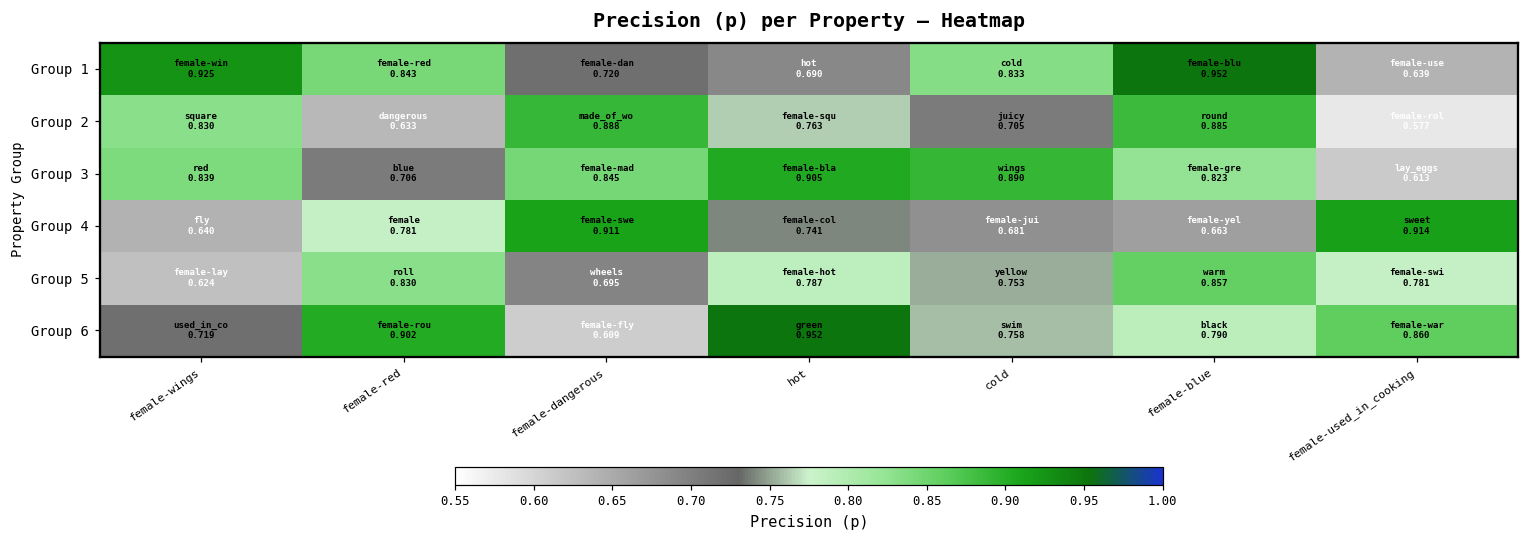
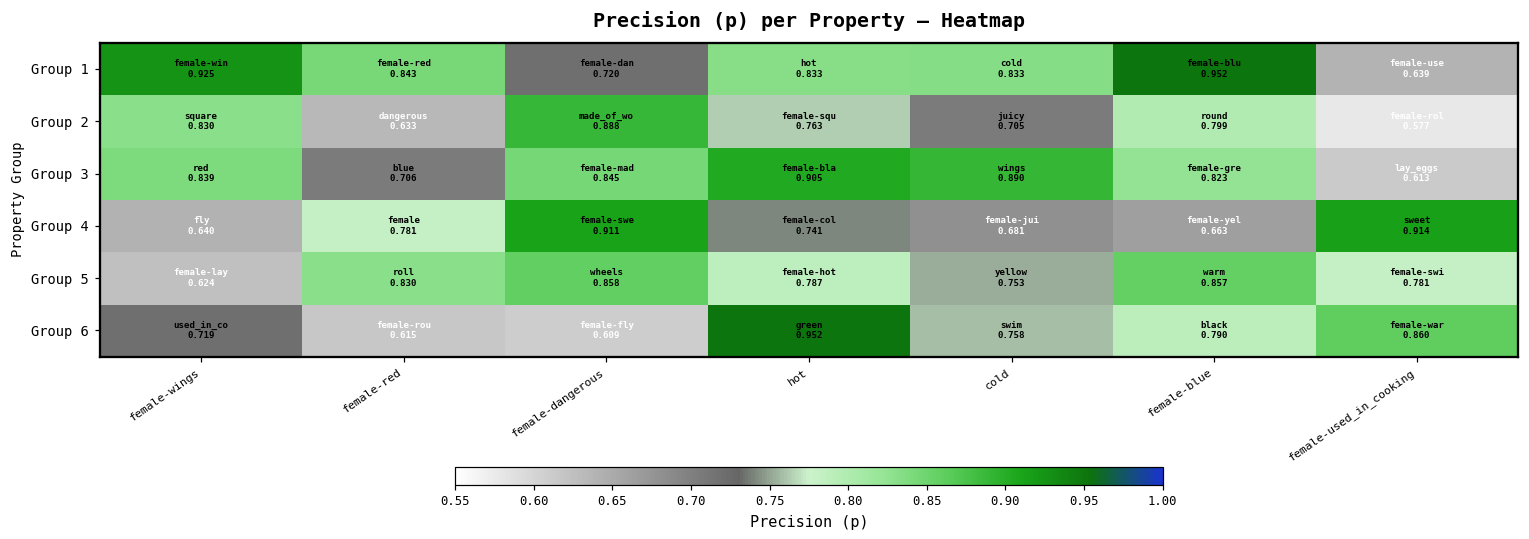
  {
    "Group 1": {
      "female-wings": 0.925,
      "female-red": 0.843,
      "female-dangerous": 0.720,
-     "hot": 0.690,
+     "hot": 0.833,
      "cold": 0.833,
      "female-blue": 0.952,
      "female-used_in_cooking": 0.639
    },
    "Group 2": {
      "female-wings": 0.830,
      "female-red": 0.633,
      "female-dangerous": 0.888,
      "hot": 0.763,
      "cold": 0.705,
-     "female-blue": 0.885
+     "female-blue": 0.799
    },
    "Group 3": {
      "female-wings": 0.839,
      "female-red": 0.706,
      "female-dangerous": 0.845,
      "hot": 0.905,
      "cold": 0.890,
      "female-blue": 0.823,
      "female-used_in_cooking": 0.613
    },
    "Group 4": {
      "female-wings": 0.640,
      "female-red": 0.781,
      "female-dangerous": 0.911,
      "hot": 0.741,
      "cold": 0.681,
      "female-blue": 0.663,
      "female-used_in_cooking": 0.914
    },
    "Group 5": {
      "female-wings": 0.624,
      "female-red": 0.830,
-     "female-dangerous": 0.695,
+     "female-dangerous": 0.858,
      "hot": 0.787,
      "cold": 0.753,
      "female-blue": 0.857,
      "female-used_in_cooking": 0.781
    },
    "Group 6": {
      "female-wings": 0.719,
-     "female-red": 0.902,
+     "female-red": 0.615,
      "female-dangerous": 0.609,
      "hot": 0.952,
      "cold": 0.758,
      "female-blue": 0.790,
      "female-used_in_cooking": 0.860
    }
  }
